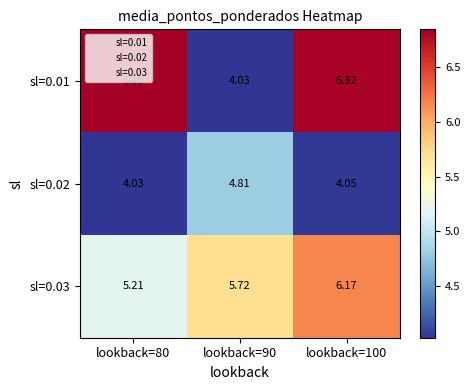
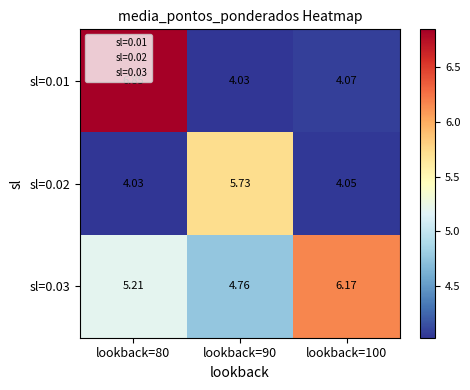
  {
    "sl=0.01": {
      "lookback=90": 4.03,
-     "lookback=100": 6.82
+     "lookback=100": 4.07
    },
    "sl=0.02": {
      "lookback=80": 4.03,
-     "lookback=90": 4.81,
+     "lookback=90": 5.73,
      "lookback=100": 4.05
    },
    "sl=0.03": {
      "lookback=80": 5.21,
-     "lookback=90": 5.72,
+     "lookback=90": 4.76,
      "lookback=100": 6.17
    }
  }
